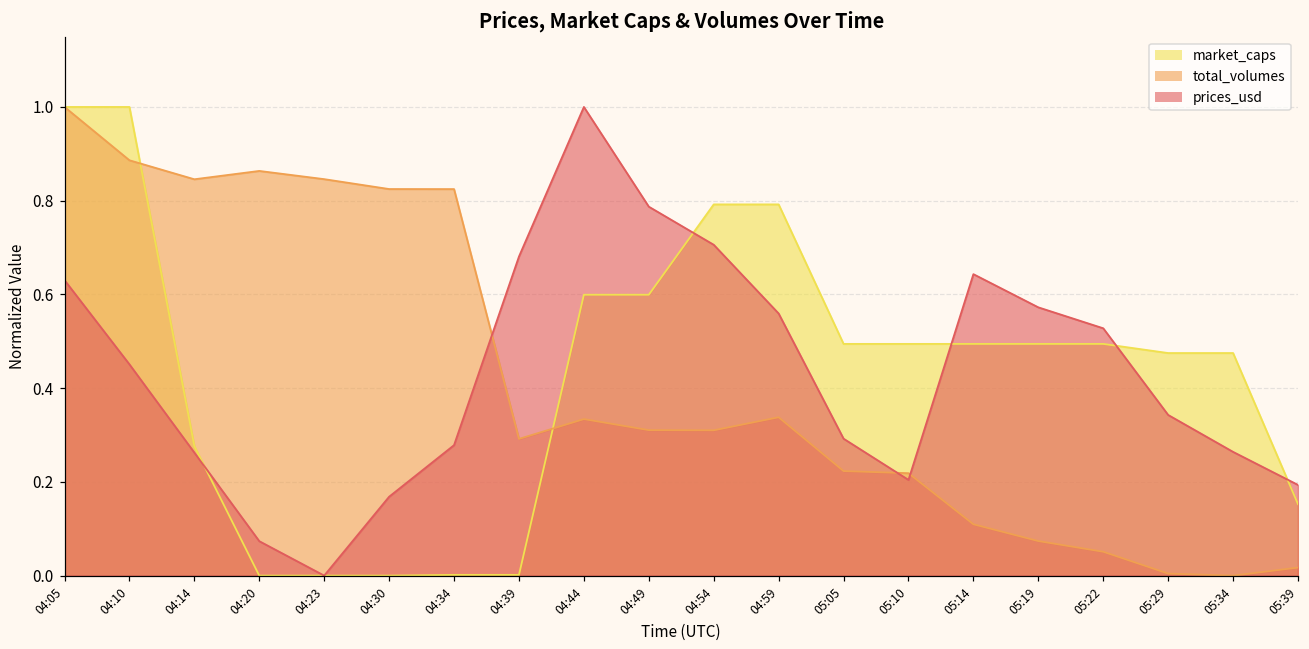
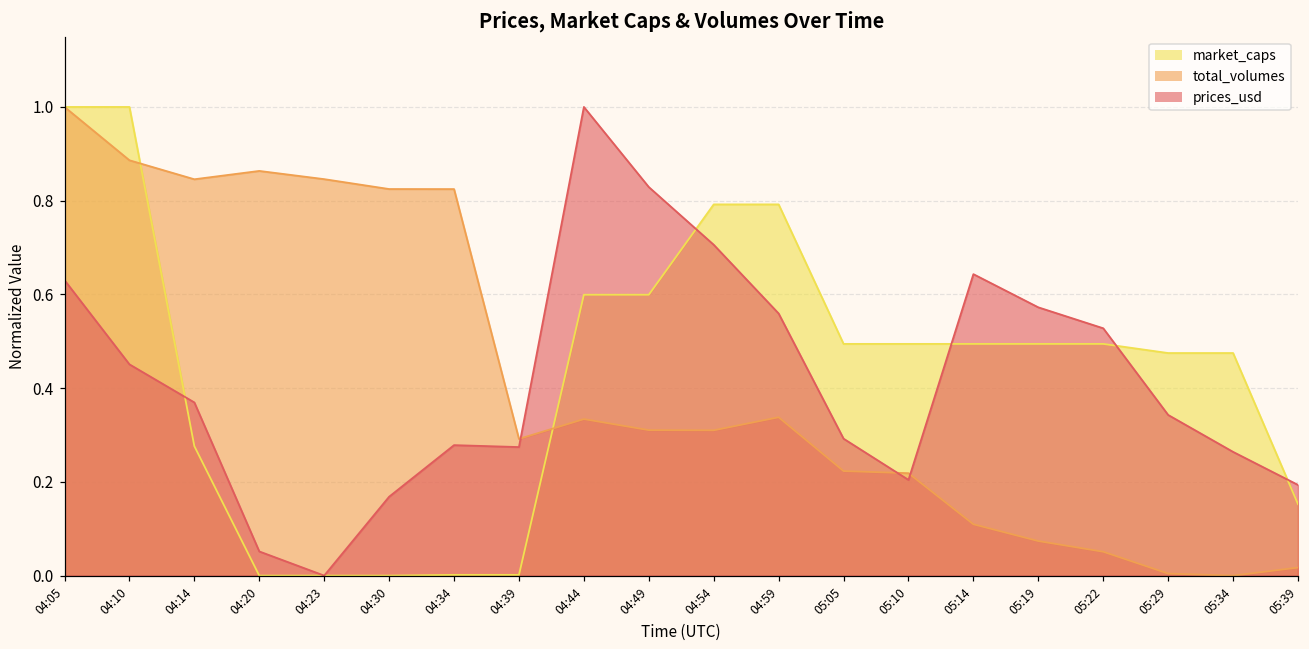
  {
    "prices_usd": {
      "04:05": 0.63,
      "04:10": 0.45,
-     "04:14": 0.26,
-     "04:20": 0.07,
+     "04:14": 0.37,
+     "04:20": 0.05,
      "04:30": 0.17,
      "04:34": 0.28,
-     "04:39": 0.68,
+     "04:39": 0.27,
      "04:44": 1.00,
-     "04:49": 0.79,
+     "04:49": 0.83,
      "04:54": 0.71,
      "04:59": 0.56,
      "05:05": 0.29,
      "05:10": 0.20,
      "05:14": 0.64,
      "05:19": 0.57,
      "05:22": 0.53,
      "05:29": 0.34,
      "05:34": 0.26,
      "05:39": 0.19
    }
  }
